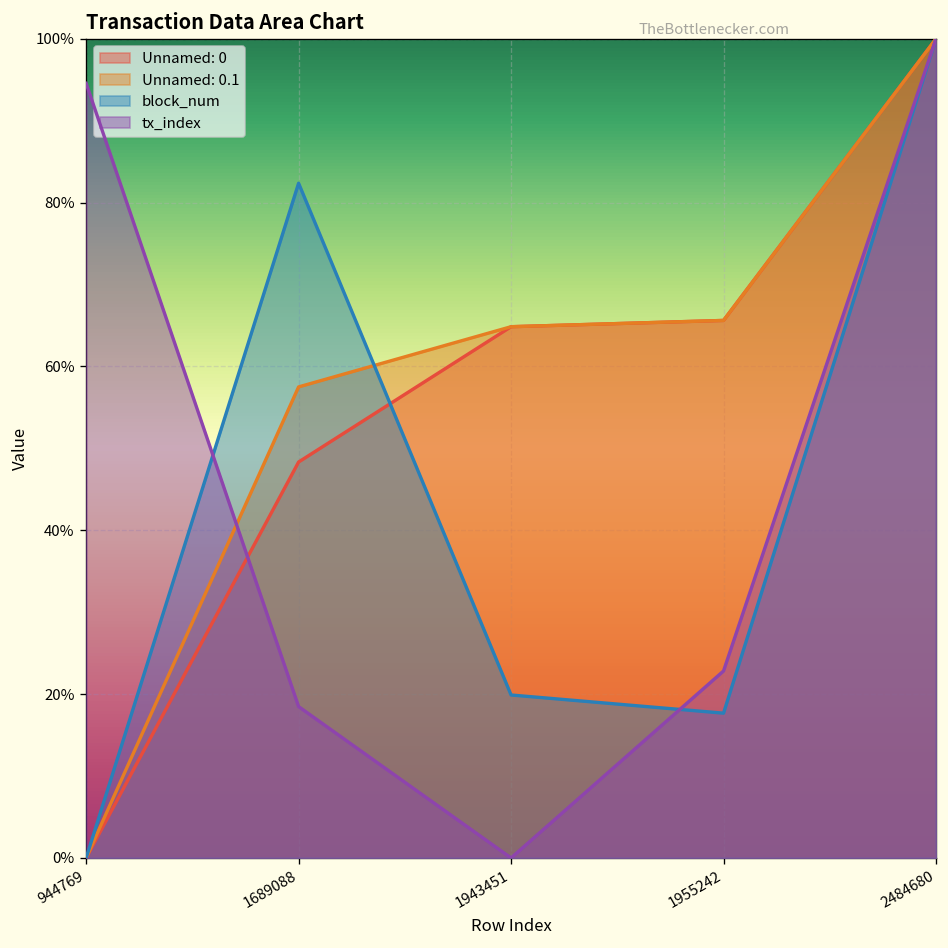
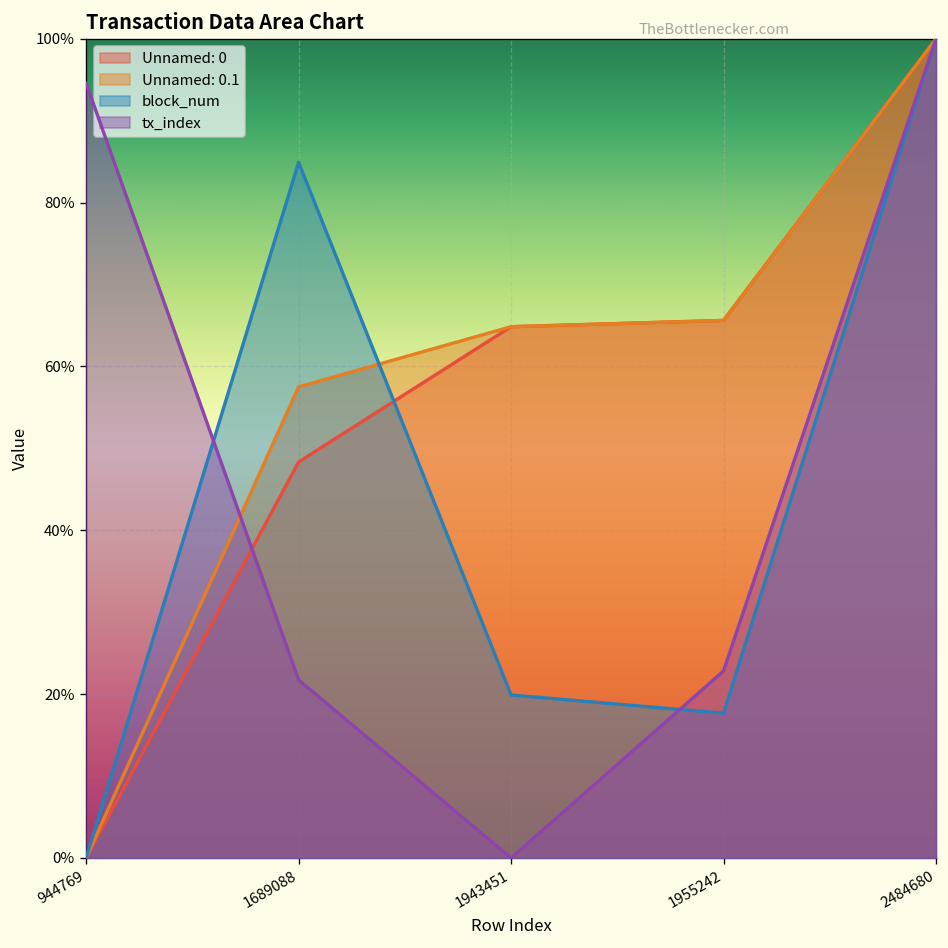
  {
    "block_num": {
-     "1689088": "82%",
+     "1689088": "85%",
      "1943451": "20%",
      "1955242": "18%"
    },
    "tx_index": {
      "944769": "95%",
-     "1689088": "18%",
+     "1689088": "22%",
      "1943451": "0%",
      "1955242": "23%"
    }
  }
